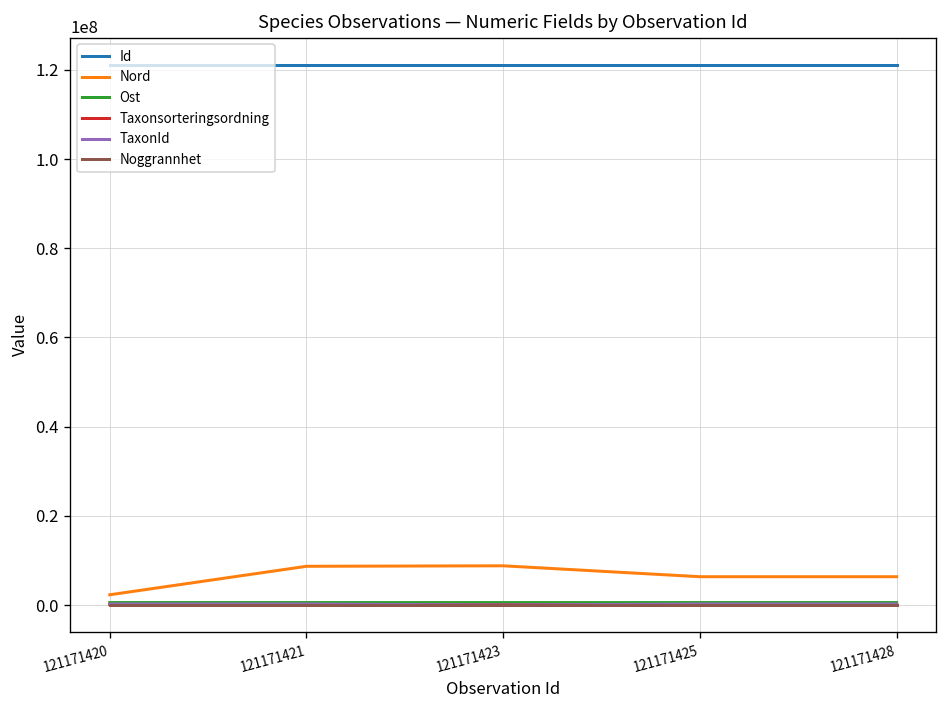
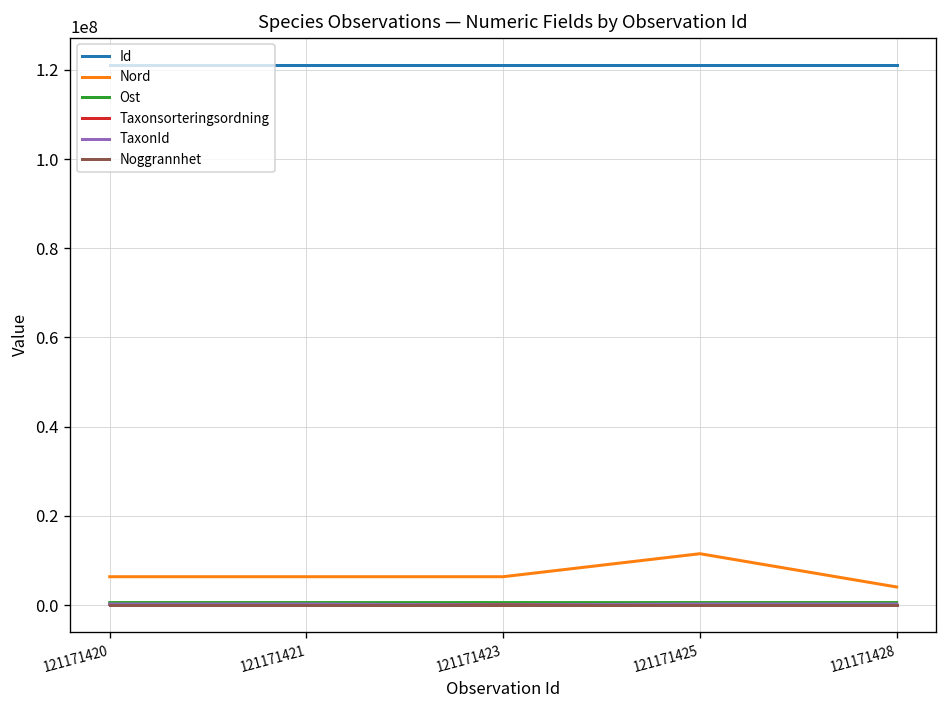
  {
    "Id": {
      "121171421": 121000000,
      "121171423": 121000000,
      "121171425": 121000000,
      "121171428": 121000000
    },
    "Nord": {
-     "121171420": 2000000,
-     "121171421": 9000000,
-     "121171423": 9000000,
-     "121171425": 6000000,
-     "121171428": 6000000
+     "121171420": 6000000,
+     "121171421": 6000000,
+     "121171423": 6000000,
+     "121171425": 12000000,
+     "121171428": 4000000
    }
  }
